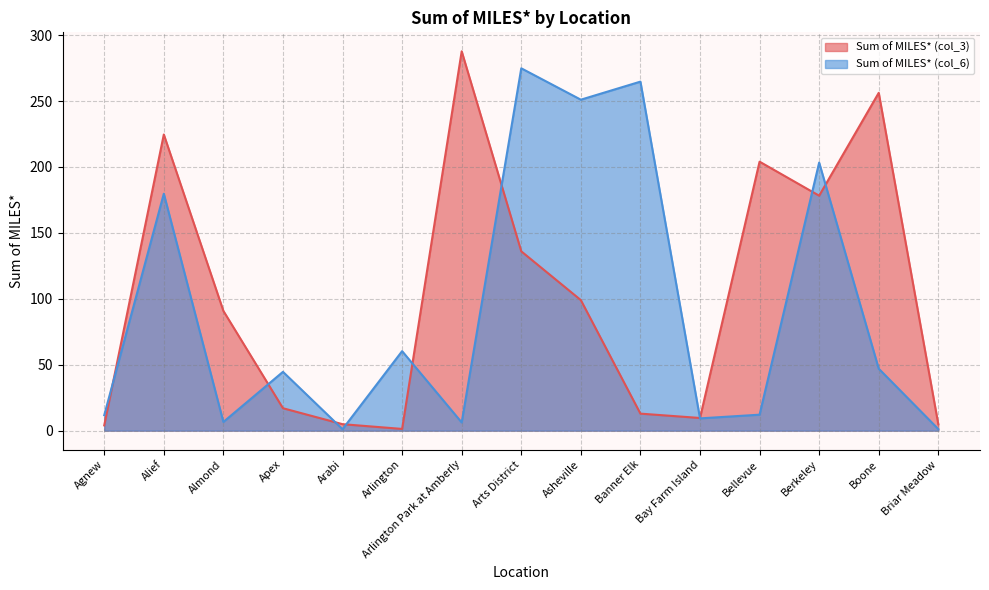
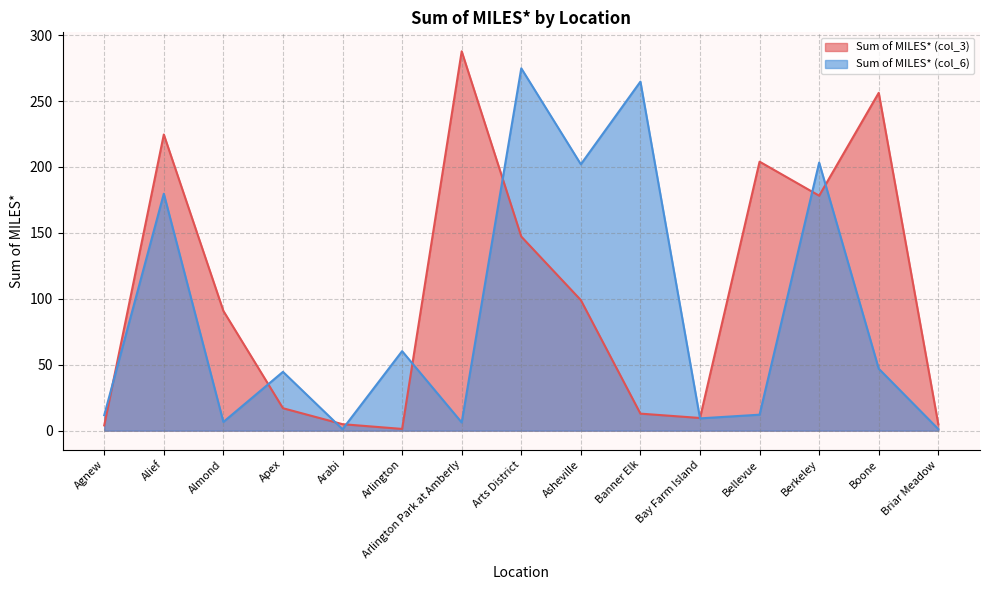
  {
    "Sum of MILES* (col_3)": {
      "Agnew": 4,
      "Alief": 225,
      "Almond": 91,
      "Apex": 17,
      "Arabi": 5,
      "Arlington": 1,
      "Arlington Park at Amberly": 288,
-     "Arts District": 136,
+     "Arts District": 147,
      "Asheville": 99,
      "Banner Elk": 13,
      "Bellevue": 204,
      "Berkeley": 178,
      "Boone": 256,
      "Briar Meadow": 5
    },
    "Sum of MILES* (col_6)": {
      "Agnew": 12,
      "Alief": 180,
      "Almond": 7,
      "Apex": 45,
      "Arabi": 1,
      "Arlington": 60,
      "Arlington Park at Amberly": 6,
      "Arts District": 275,
-     "Asheville": 251,
+     "Asheville": 202,
      "Banner Elk": 265,
      "Bellevue": 12,
      "Berkeley": 203,
      "Boone": 47,
      "Briar Meadow": 1
    }
  }
